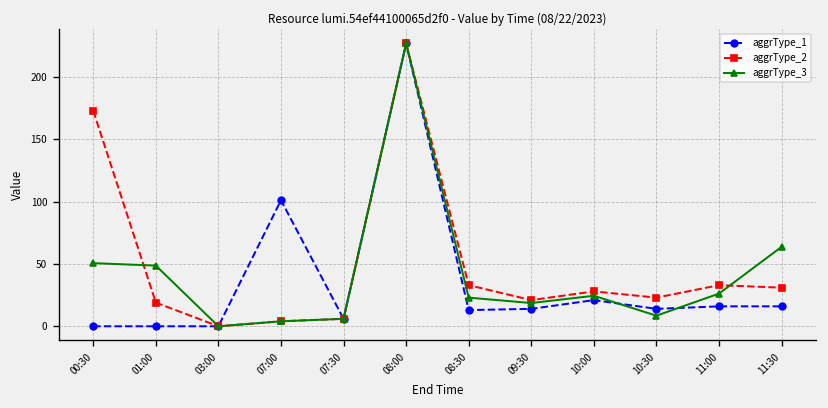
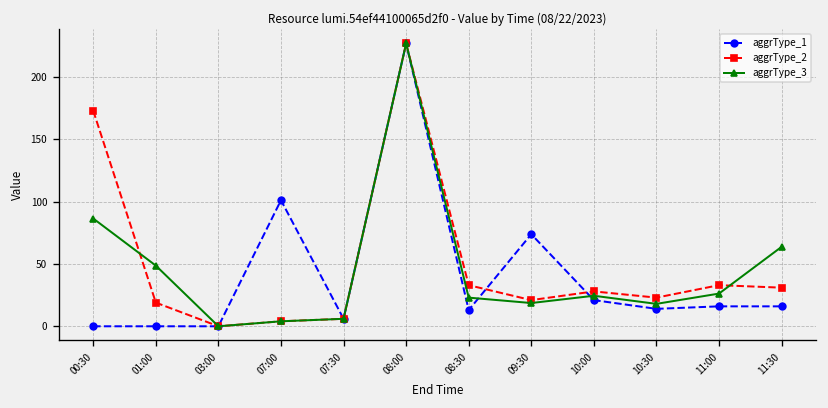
  {
    "aggrType_1": {
      "00:30": 0,
      "01:00": 0,
      "07:00": 101,
      "08:30": 13,
-     "09:30": 14,
+     "09:30": 74,
      "10:00": 21,
      "10:30": 14,
      "11:00": 16,
      "11:30": 16
    },
    "aggrType_2": {
      "00:30": 173,
      "01:00": 19,
      "08:30": 33,
      "10:00": 28,
      "10:30": 23,
      "11:00": 33,
      "11:30": 31
    },
    "aggrType_3": {
-     "00:30": 51,
+     "00:30": 87,
      "01:00": 49,
      "08:30": 23,
      "10:00": 25,
-     "10:30": 9,
+     "10:30": 18,
      "11:00": 26,
      "11:30": 64
    }
  }
